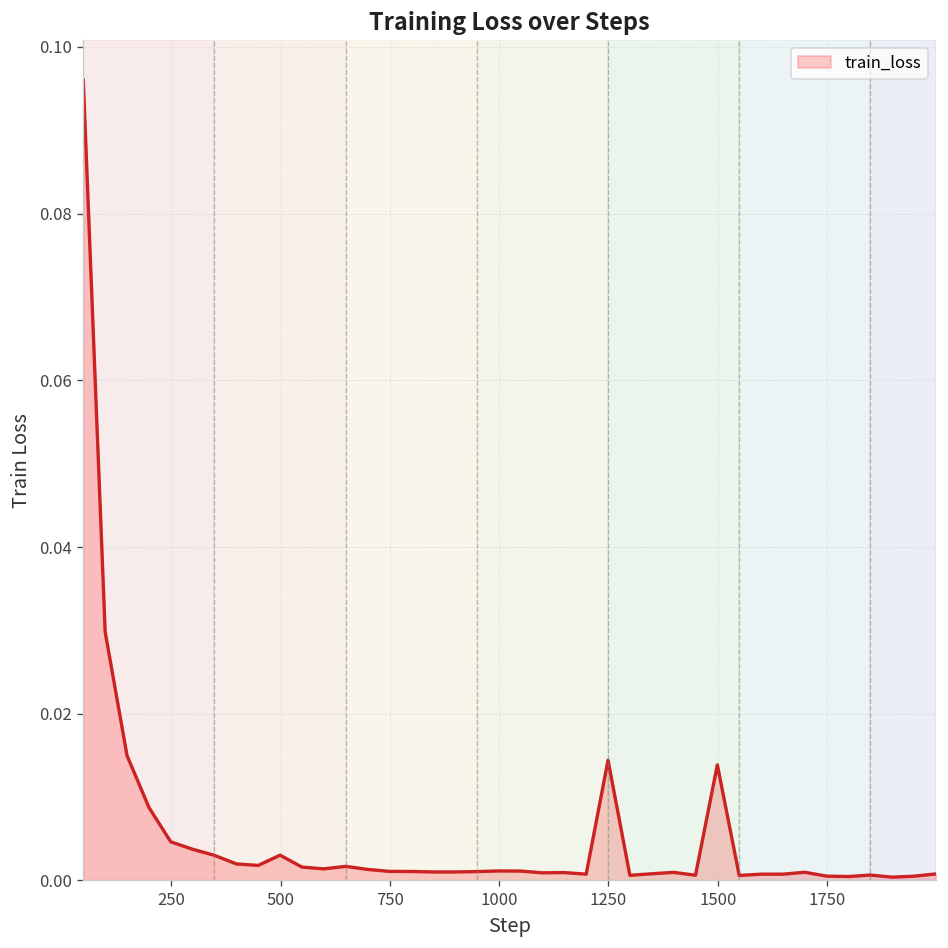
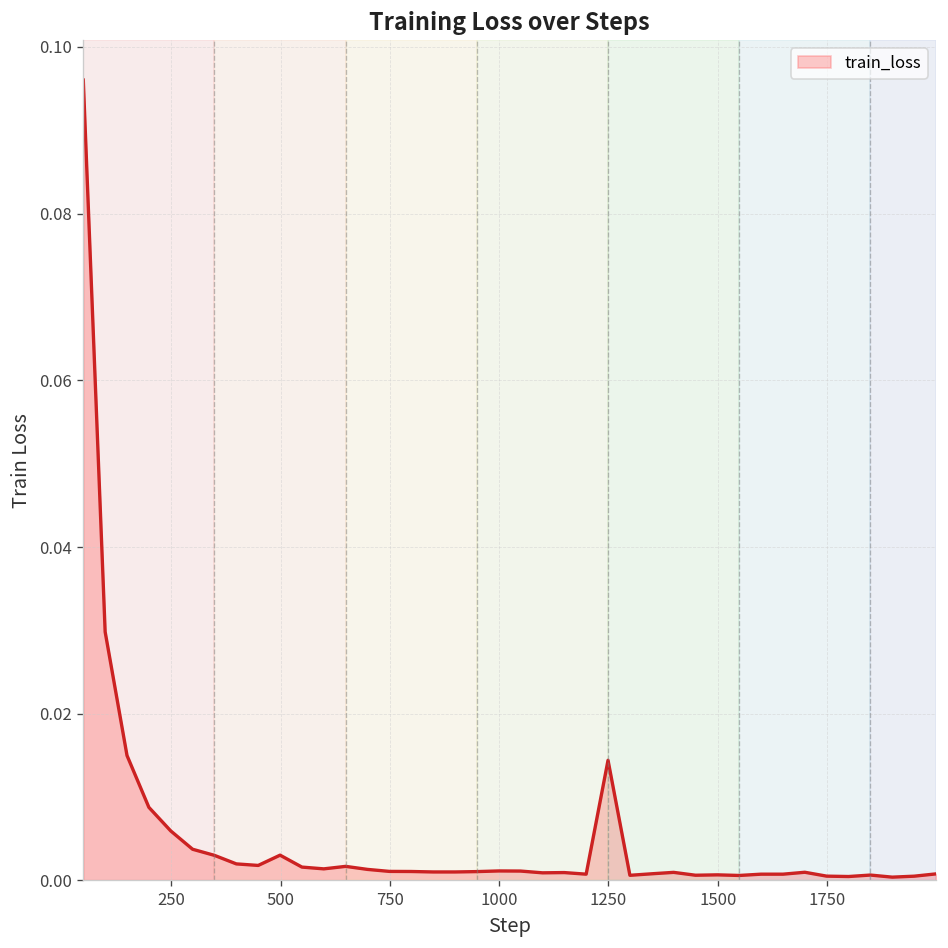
  {
-   "250": 0.005,
+   "250": 0.006,
    "500": 0.003,
    "750": 0.001,
    "1000": 0.001,
    "1250": 0.014,
-   "1500": 0.014,
+   "1500": 0.001,
    "1750": 0.001
  }
